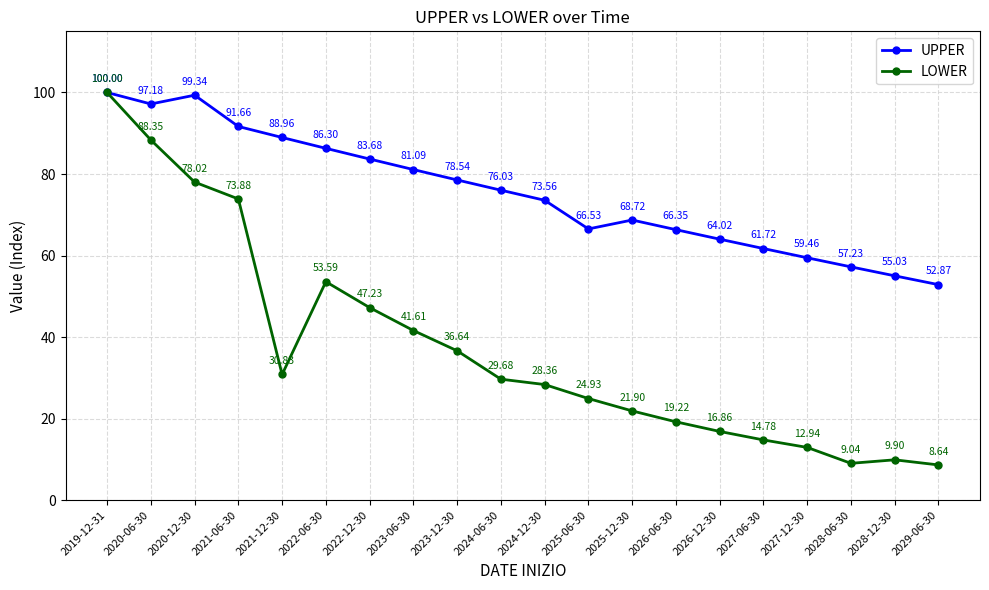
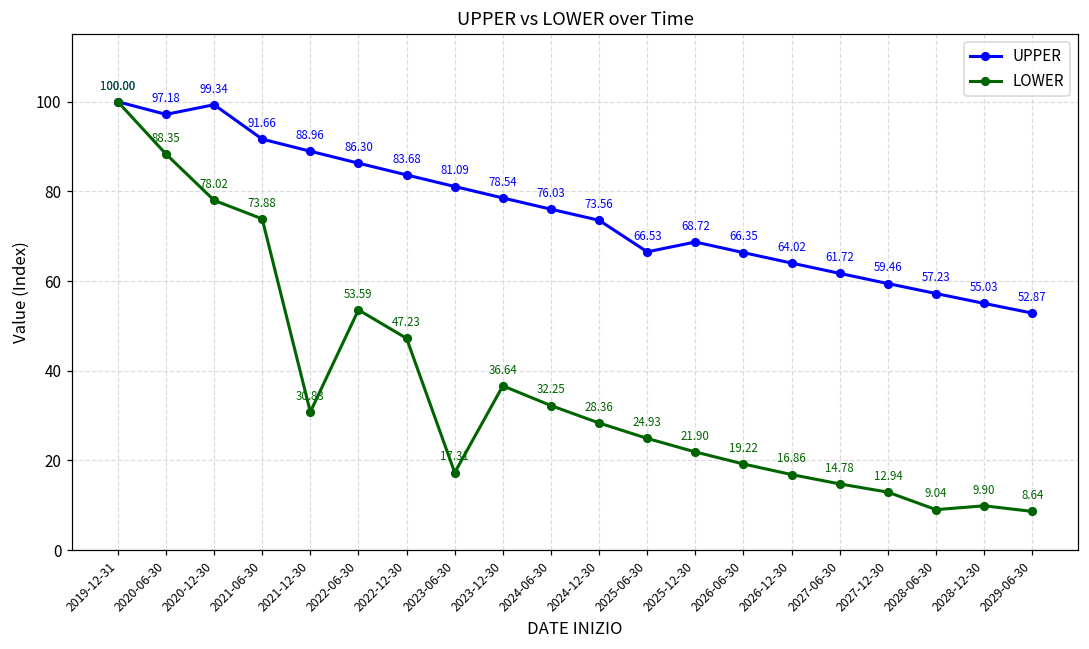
  {
    "UPPER": {
      "2020-06-30": 97.18,
      "2020-12-30": 99.34,
      "2021-06-30": 91.66,
      "2021-12-30": 88.96,
      "2022-06-30": 86.30,
      "2022-12-30": 83.68,
      "2023-06-30": 81.09,
      "2023-12-30": 78.54,
      "2024-06-30": 76.03,
      "2024-12-30": 73.56,
      "2025-06-30": 66.53,
      "2025-12-30": 68.72,
      "2026-06-30": 66.35,
      "2026-12-30": 64.02,
      "2027-06-30": 61.72,
      "2027-12-30": 59.46,
      "2028-06-30": 57.23,
      "2028-12-30": 55.03,
      "2029-06-30": 52.87
    },
    "LOWER": {
      "2020-06-30": 88.35,
      "2020-12-30": 78.02,
      "2021-06-30": 73.88,
      "2021-12-30": 30.83,
      "2022-06-30": 53.59,
      "2022-12-30": 47.23,
-     "2023-06-30": 41.61,
+     "2023-06-30": 17.31,
      "2023-12-30": 36.64,
-     "2024-06-30": 29.68,
+     "2024-06-30": 32.25,
      "2024-12-30": 28.36,
      "2025-06-30": 24.93,
      "2025-12-30": 21.90,
      "2026-06-30": 19.22,
      "2026-12-30": 16.86,
      "2027-06-30": 14.78,
      "2027-12-30": 12.94,
      "2028-06-30": 9.04,
      "2028-12-30": 9.90,
      "2029-06-30": 8.64
    }
  }
